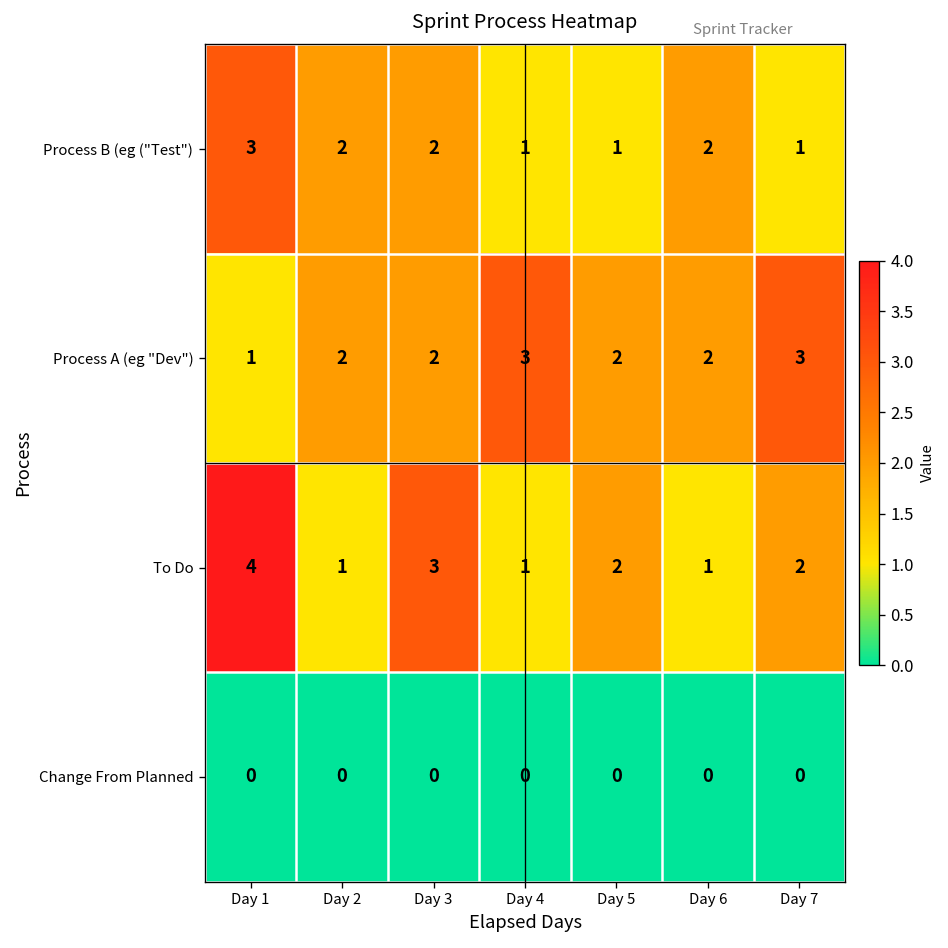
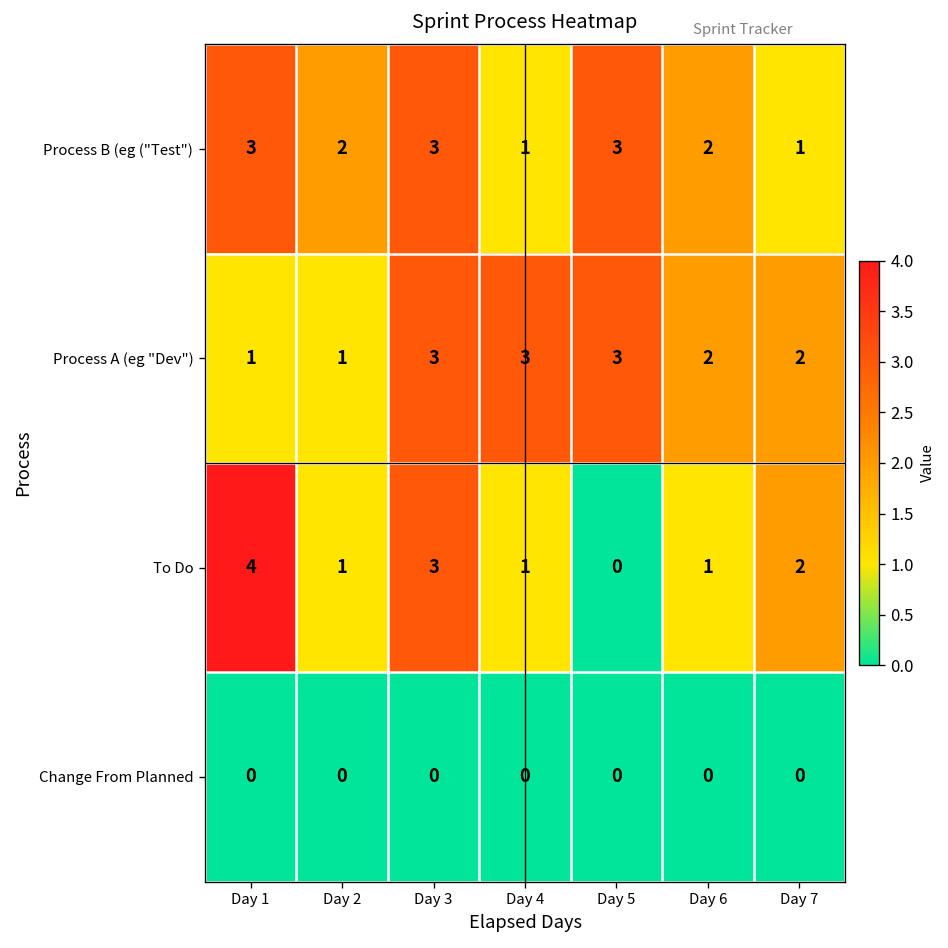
  {
    "Process B (eg (\"Test\")": {
      "Day 1": 3,
      "Day 2": 2,
-     "Day 3": 2,
+     "Day 3": 3,
      "Day 4": 1,
-     "Day 5": 1,
+     "Day 5": 3,
      "Day 6": 2,
      "Day 7": 1
    },
    "Process A (eg \"Dev\")": {
      "Day 1": 1,
-     "Day 2": 2,
-     "Day 3": 2,
+     "Day 2": 1,
+     "Day 3": 3,
      "Day 4": 3,
-     "Day 5": 2,
+     "Day 5": 3,
      "Day 6": 2,
-     "Day 7": 3
+     "Day 7": 2
    },
    "To Do": {
      "Day 1": 4,
      "Day 2": 1,
      "Day 3": 3,
      "Day 4": 1,
-     "Day 5": 2,
+     "Day 5": 0,
      "Day 6": 1,
      "Day 7": 2
    },
    "Change From Planned": {
      "Day 1": 0,
      "Day 2": 0,
      "Day 3": 0,
      "Day 4": 0,
      "Day 5": 0,
      "Day 6": 0,
      "Day 7": 0
    }
  }
